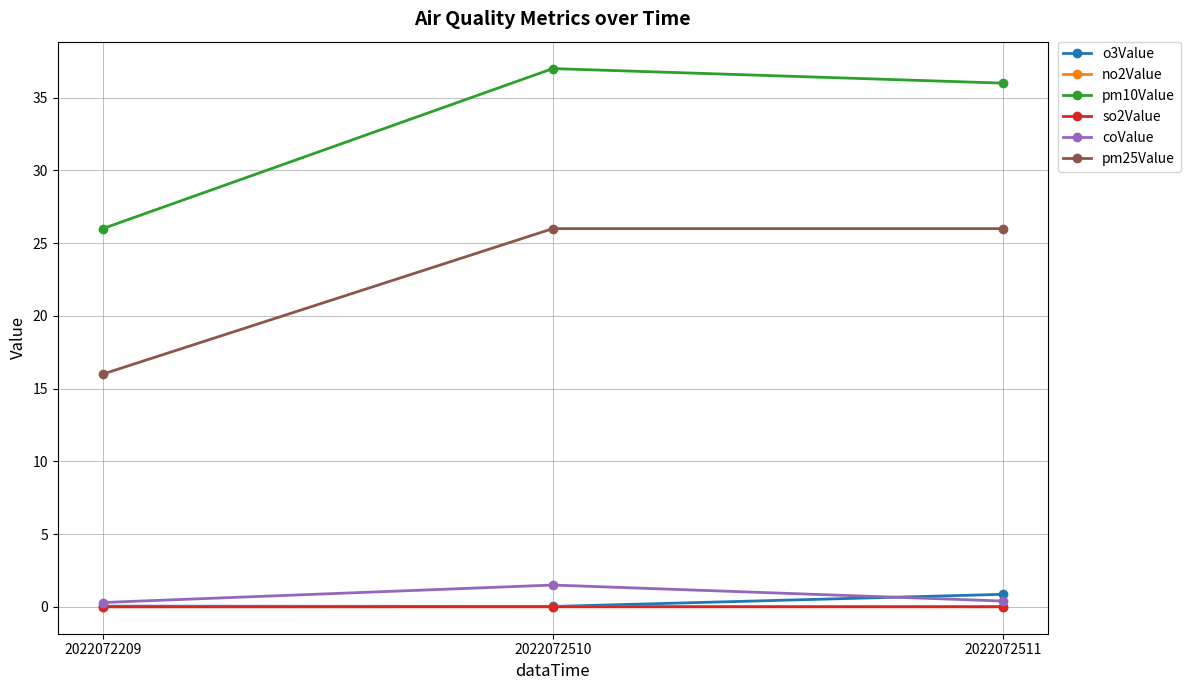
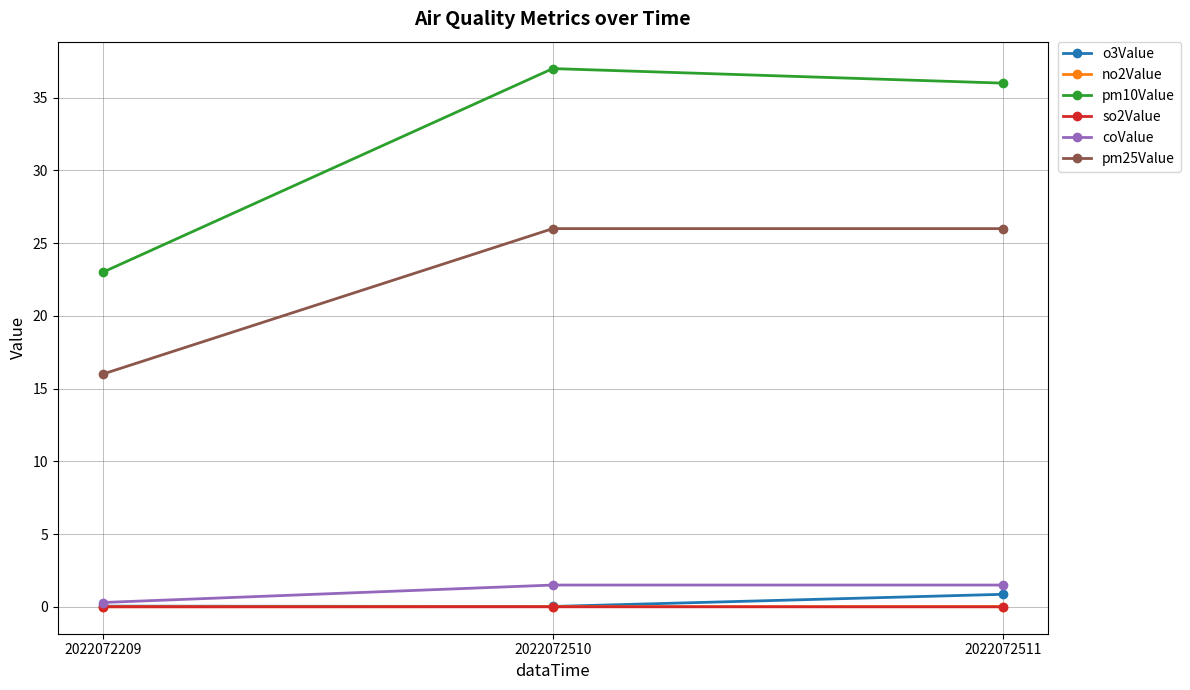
  {
    "o3Value": {
      "2022072511": 0.9
    },
    "so2Value": {
      "2022072511": 0.0
    },
    "pm10Value": {
-     "2022072209": 26,
+     "2022072209": 23,
      "2022072510": 37,
      "2022072511": 36
    },
    "coValue": {
      "2022072209": 0.3,
      "2022072510": 1.5,
-     "2022072511": 0.4
+     "2022072511": 1.5
    },
    "pm25Value": {
      "2022072209": 16.0,
      "2022072510": 26.0,
      "2022072511": 26.0
    }
  }
